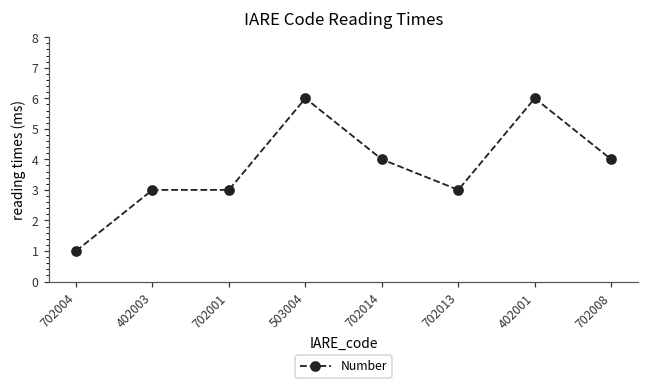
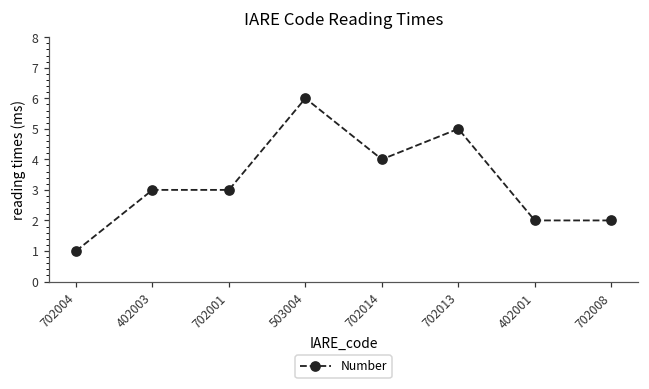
  {
    "702004": 1,
    "402003": 3,
    "702001": 3,
    "503004": 6,
    "702014": 4,
-   "702013": 3,
-   "402001": 6,
-   "702008": 4
+   "702013": 5,
+   "402001": 2,
+   "702008": 2
  }
